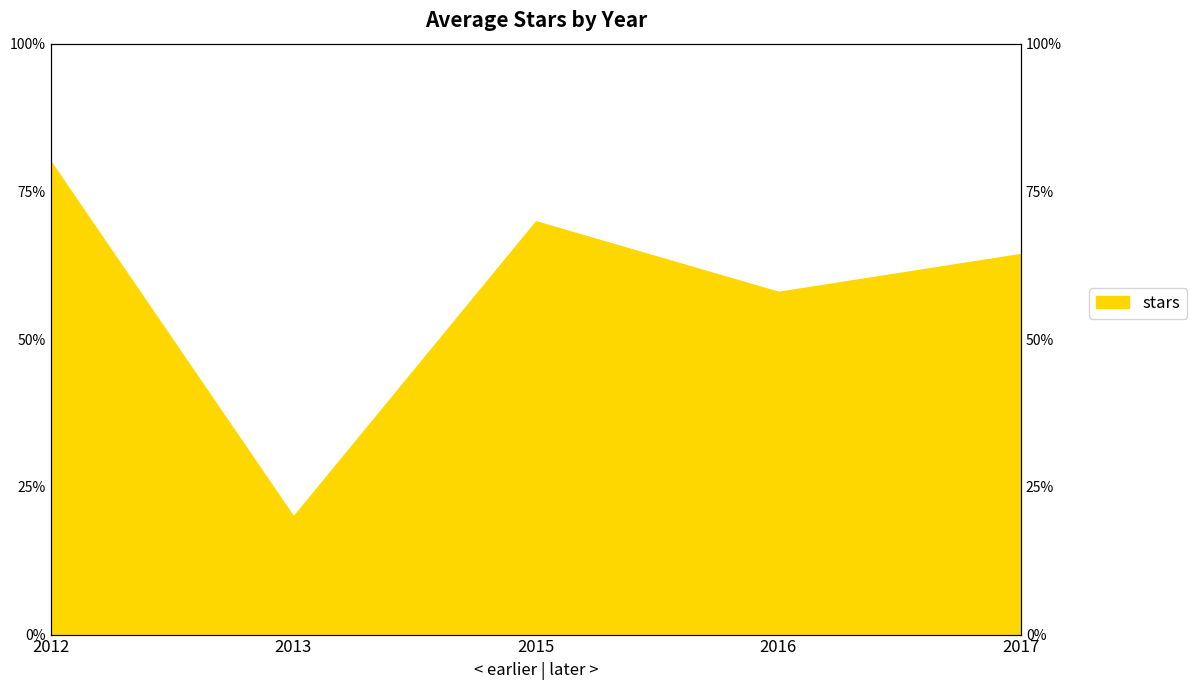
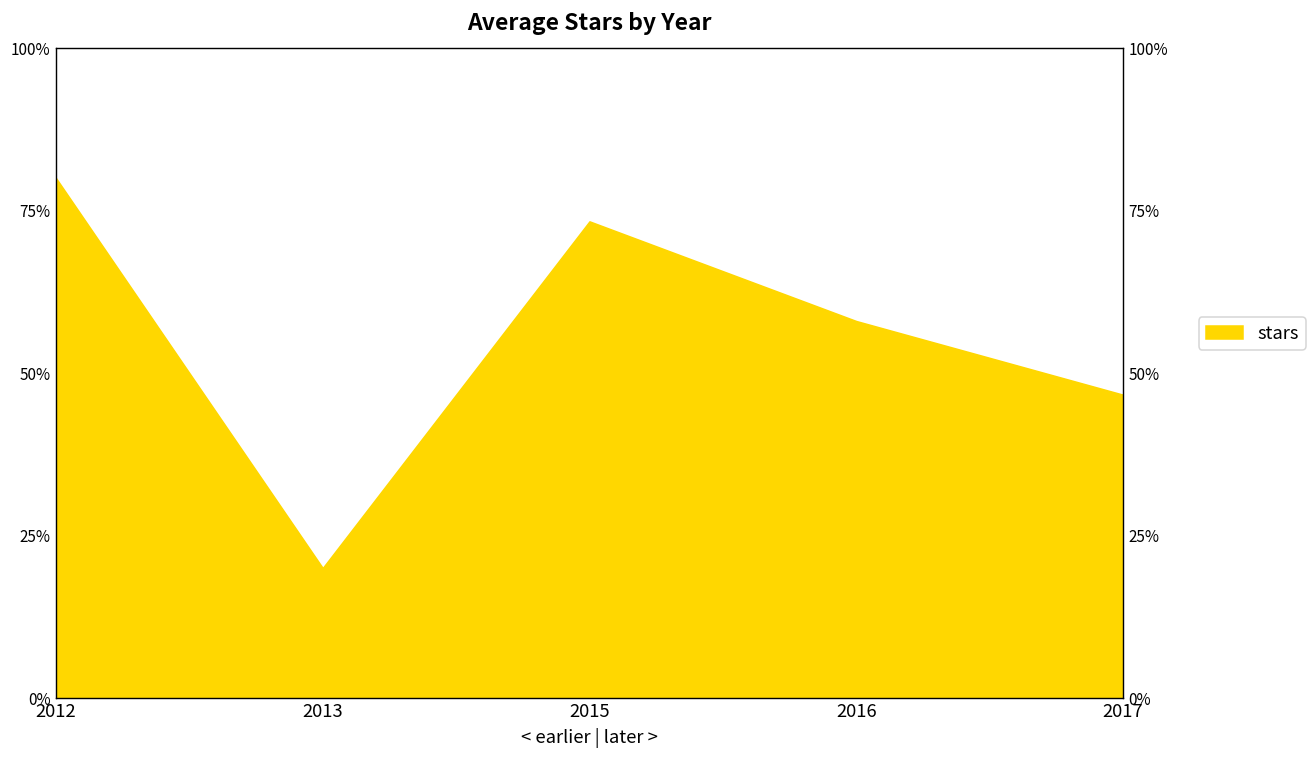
  {
    "2012": "80%",
    "2013": "20%",
-   "2015": "70%",
+   "2015": "73%",
    "2016": "58%",
-   "2017": "64%"
+   "2017": "47%"
  }
